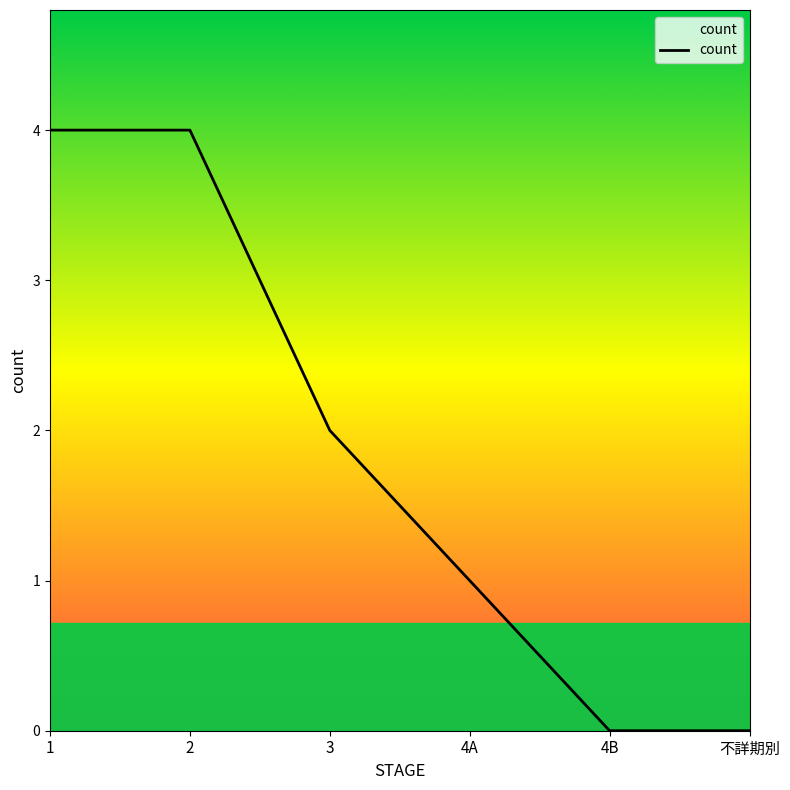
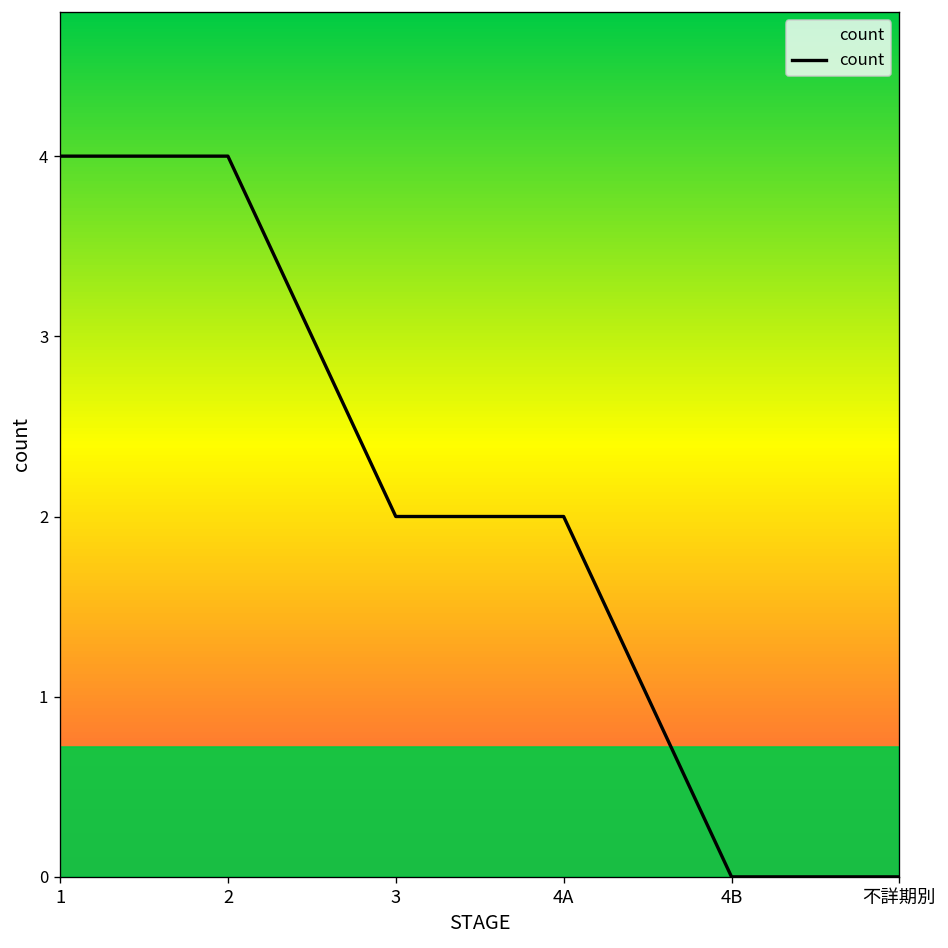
  {
    "1": 4,
    "2": 4,
    "3": 2,
-   "4A": 1
+   "4A": 2
  }
